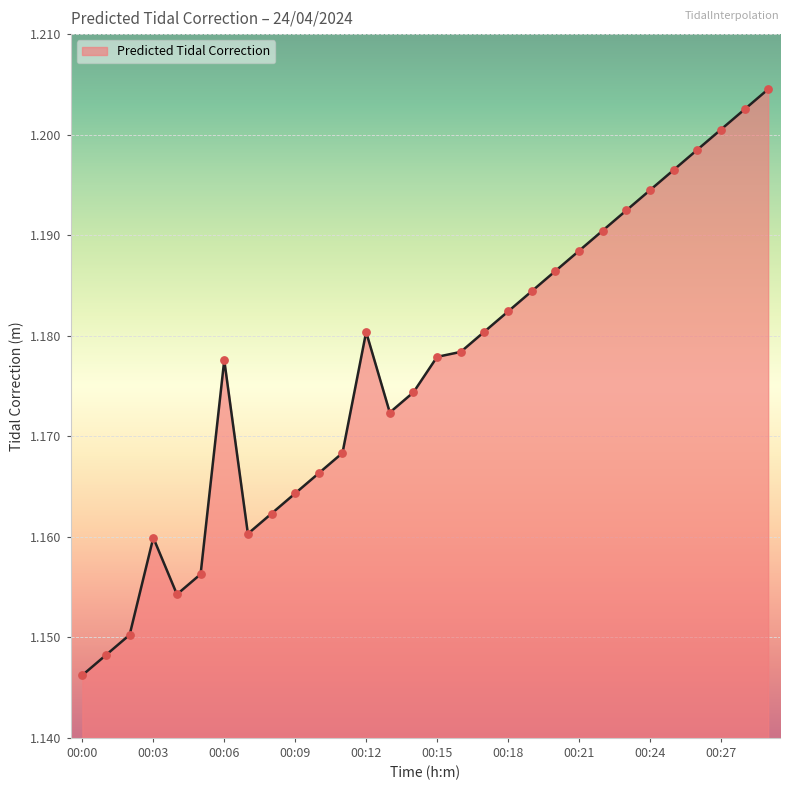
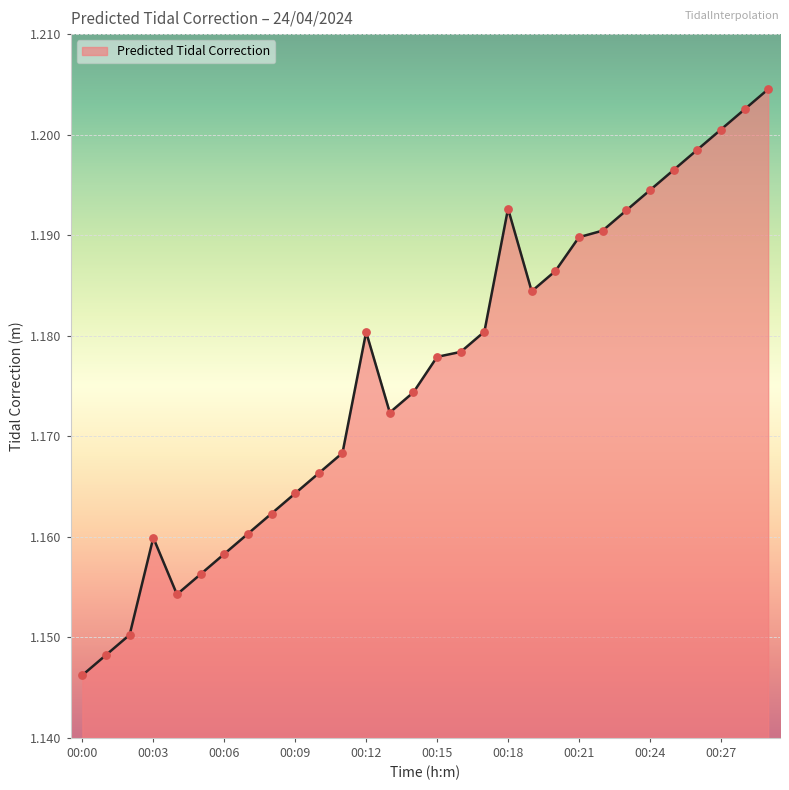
  {
    "00:00": 1.1462,
    "00:03": 1.1599,
-   "00:06": 1.1776,
+   "00:06": 1.1583,
    "00:09": 1.1643,
    "00:12": 1.1804,
    "00:15": 1.1779,
-   "00:18": 1.1824,
-   "00:21": 1.1884,
+   "00:18": 1.1926,
+   "00:21": 1.1898,
    "00:24": 1.1945,
    "00:27": 1.2005
  }
